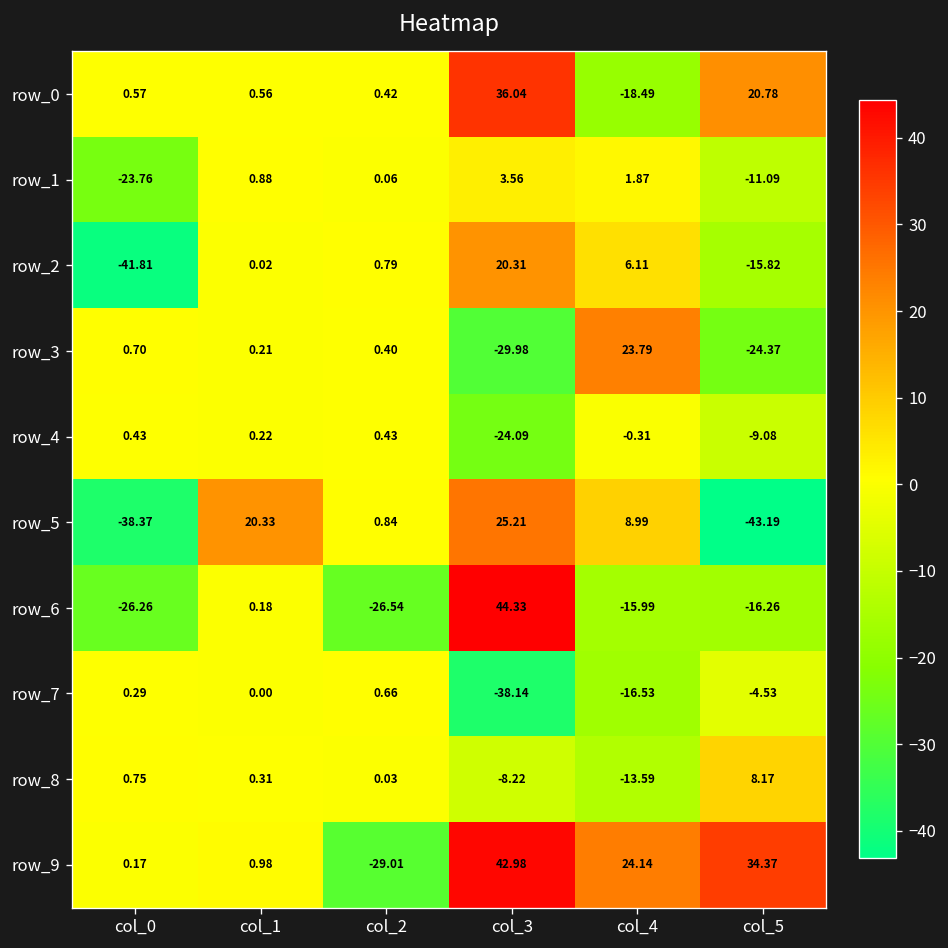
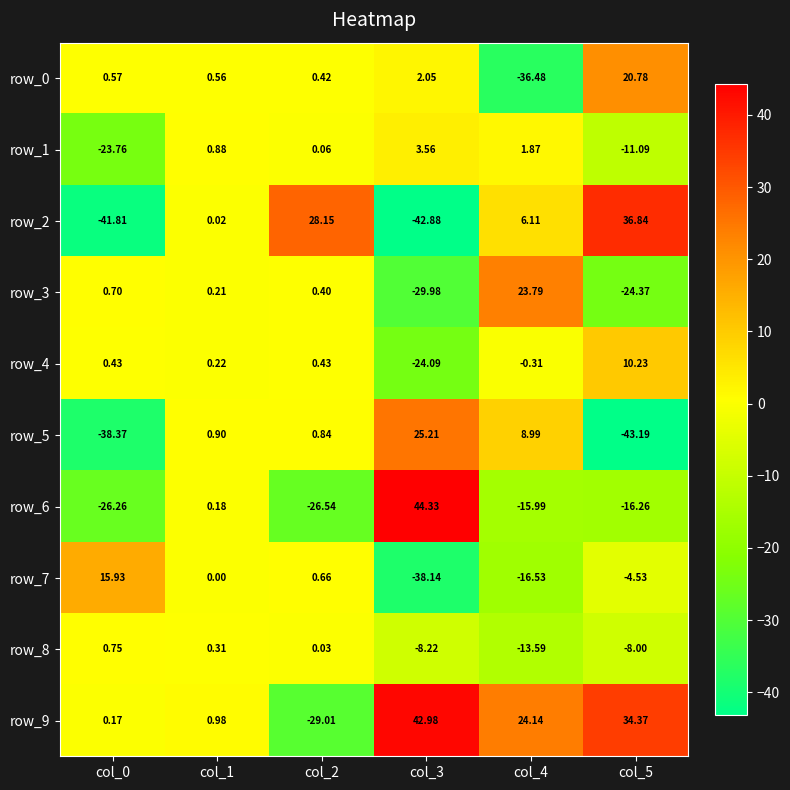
  {
    "row_0": {
      "col_0": 0.57,
      "col_1": 0.56,
      "col_2": 0.42,
-     "col_3": 36.04,
-     "col_4": -18.49,
+     "col_3": 2.05,
+     "col_4": -36.48,
      "col_5": 20.78
    },
    "row_1": {
      "col_0": -23.76,
      "col_1": 0.88,
      "col_2": 0.06,
      "col_3": 3.56,
      "col_4": 1.87,
      "col_5": -11.09
    },
    "row_2": {
      "col_0": -41.81,
      "col_1": 0.02,
-     "col_2": 0.79,
-     "col_3": 20.31,
+     "col_2": 28.15,
+     "col_3": -42.88,
      "col_4": 6.11,
-     "col_5": -15.82
+     "col_5": 36.84
    },
    "row_3": {
      "col_0": 0.70,
      "col_1": 0.21,
      "col_2": 0.40,
      "col_3": -29.98,
      "col_4": 23.79,
      "col_5": -24.37
    },
    "row_4": {
      "col_0": 0.43,
      "col_1": 0.22,
      "col_2": 0.43,
      "col_3": -24.09,
      "col_4": -0.31,
-     "col_5": -9.08
+     "col_5": 10.23
    },
    "row_5": {
      "col_0": -38.37,
-     "col_1": 20.33,
+     "col_1": 0.90,
      "col_2": 0.84,
      "col_3": 25.21,
      "col_4": 8.99,
      "col_5": -43.19
    },
    "row_6": {
      "col_0": -26.26,
      "col_1": 0.18,
      "col_2": -26.54,
      "col_3": 44.33,
      "col_4": -15.99,
      "col_5": -16.26
    },
    "row_7": {
-     "col_0": 0.29,
+     "col_0": 15.93,
      "col_1": 0.00,
      "col_2": 0.66,
      "col_3": -38.14,
      "col_4": -16.53,
      "col_5": -4.53
    },
    "row_8": {
      "col_0": 0.75,
      "col_1": 0.31,
      "col_2": 0.03,
      "col_3": -8.22,
      "col_4": -13.59,
-     "col_5": 8.17
+     "col_5": -8.00
    },
    "row_9": {
      "col_0": 0.17,
      "col_1": 0.98,
      "col_2": -29.01,
      "col_3": 42.98,
      "col_4": 24.14,
      "col_5": 34.37
    }
  }
